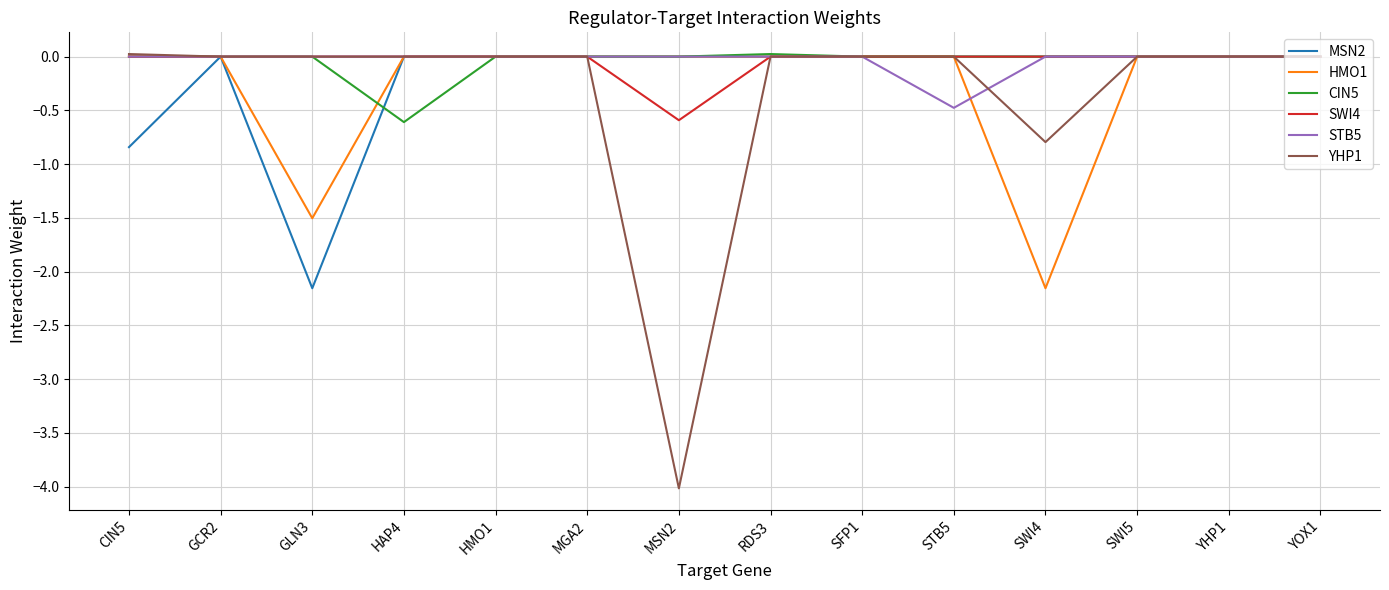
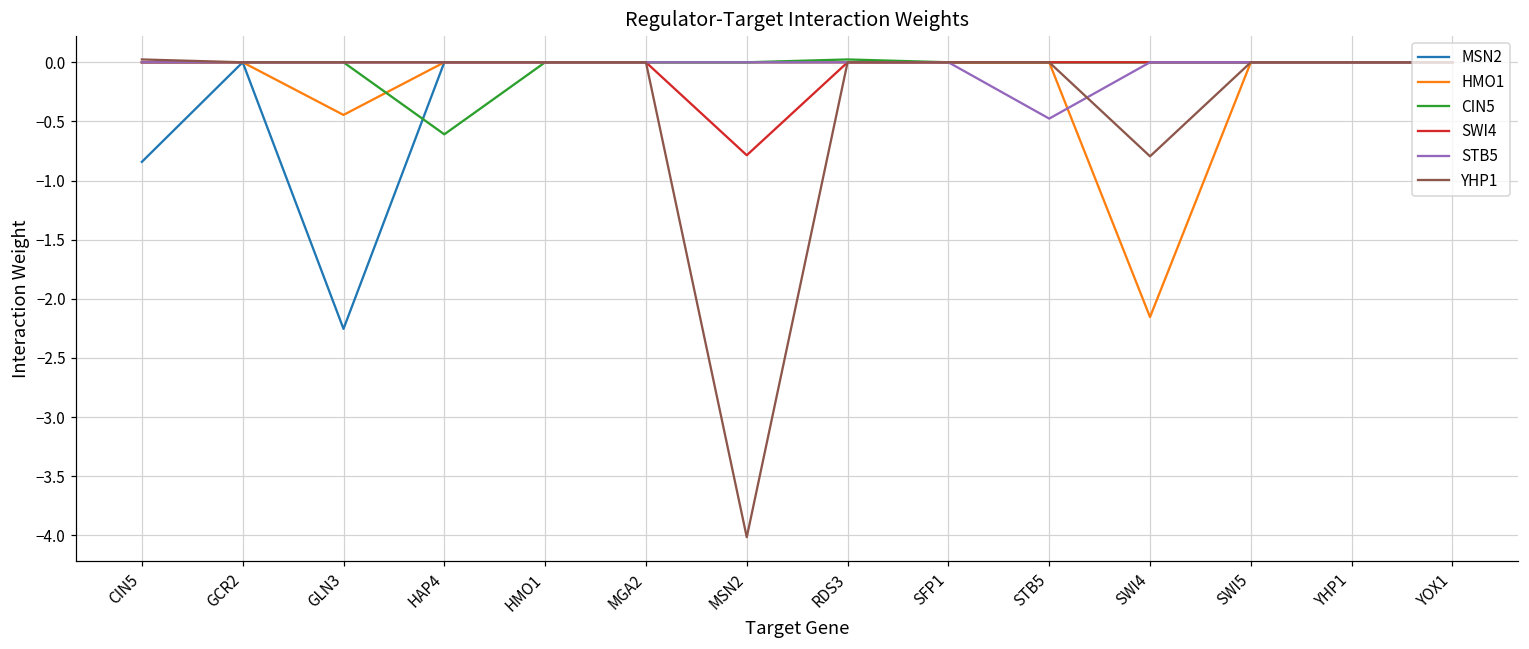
  {
    "MSN2": {
      "CIN5": -0.84,
-     "GLN3": -2.15
+     "GLN3": -2.25
    },
    "HMO1": {
-     "GLN3": -1.50,
+     "GLN3": -0.45,
      "SWI4": -2.15
    },
    "CIN5": {
      "HAP4": -0.61,
      "RDS3": 0.02
    },
    "SWI4": {
-     "MSN2": -0.59
+     "MSN2": -0.79
    },
    "STB5": {
      "STB5": -0.48
    },
    "YHP1": {
      "CIN5": 0.02,
      "MSN2": -4.02,
      "SWI4": -0.80
    }
  }
